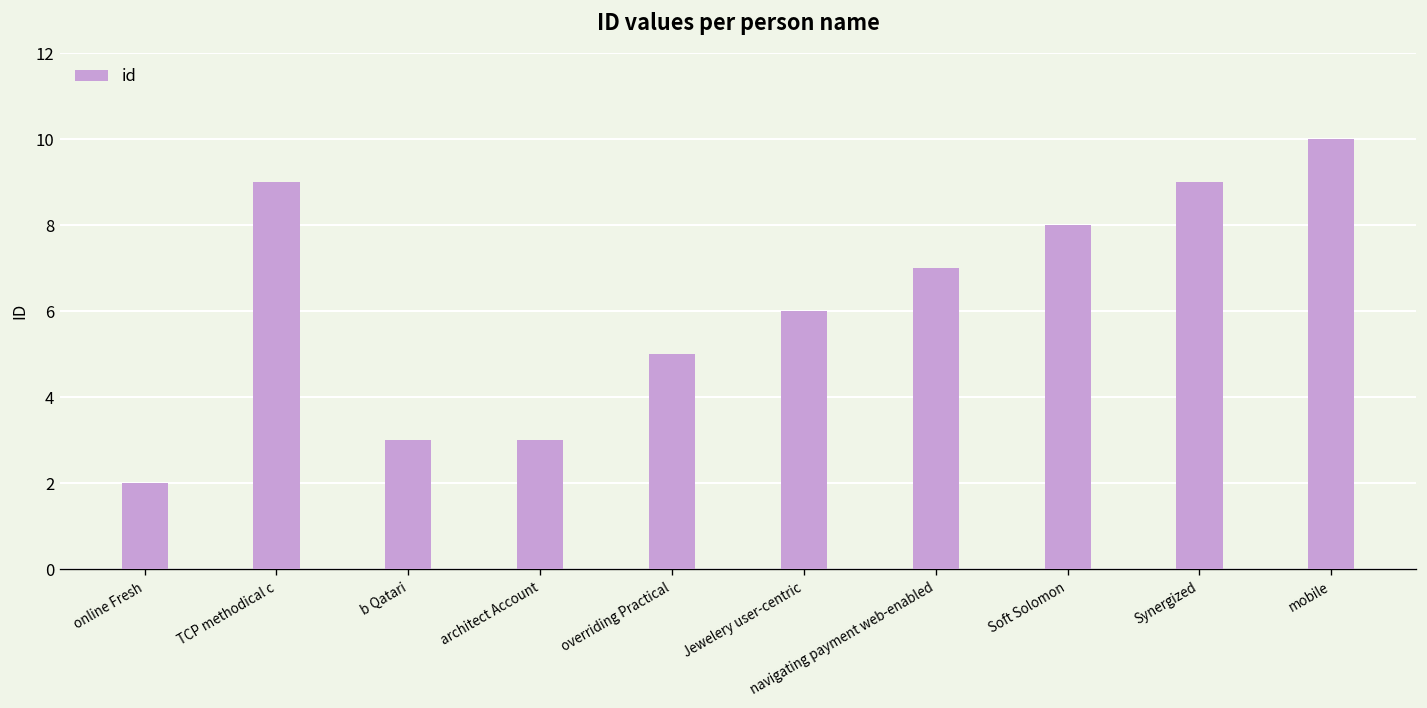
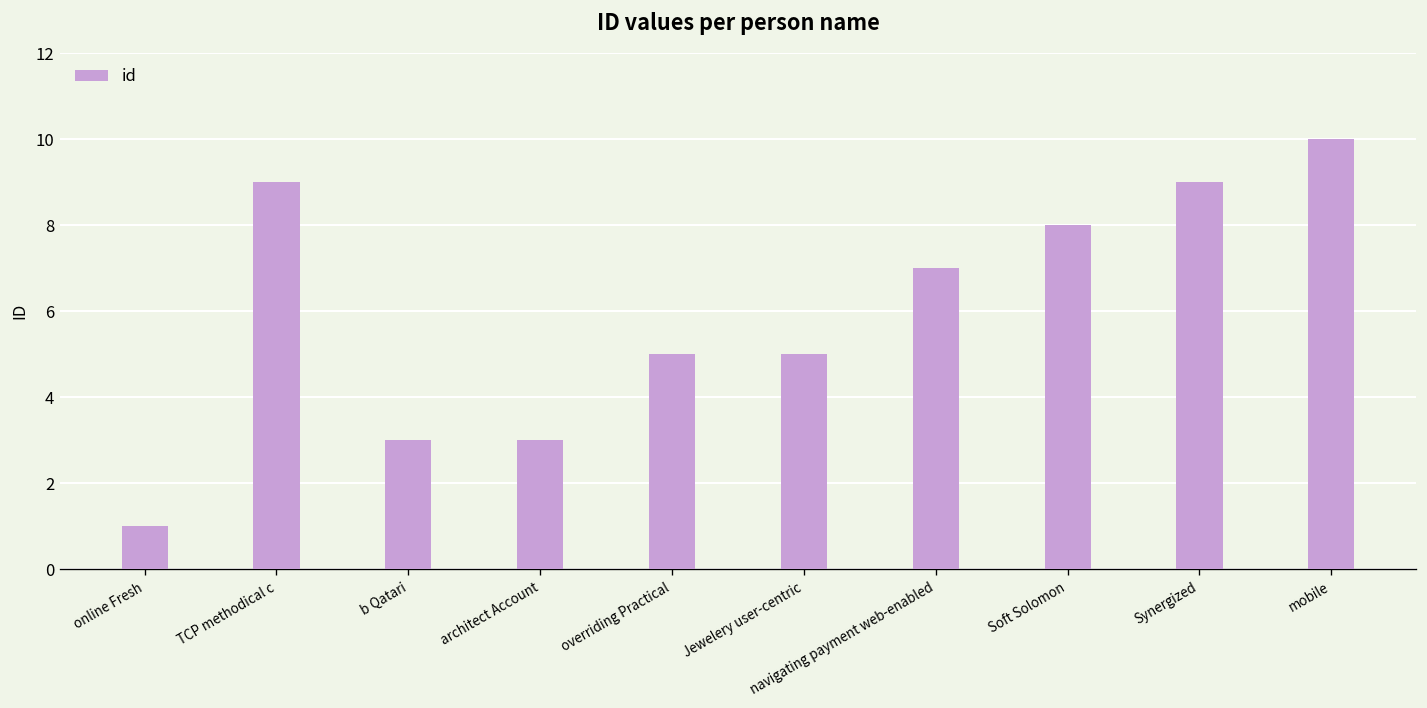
  {
-   "online Fresh": 2,
+   "online Fresh": 1,
    "TCP methodical c": 9,
    "b Qatari": 3,
    "architect Account": 3,
    "overriding Practical": 5,
-   "Jewelery user-centric": 6,
+   "Jewelery user-centric": 5,
    "navigating payment web-enabled": 7,
    "Soft Solomon": 8,
    "Synergized": 9,
    "mobile": 10
  }
